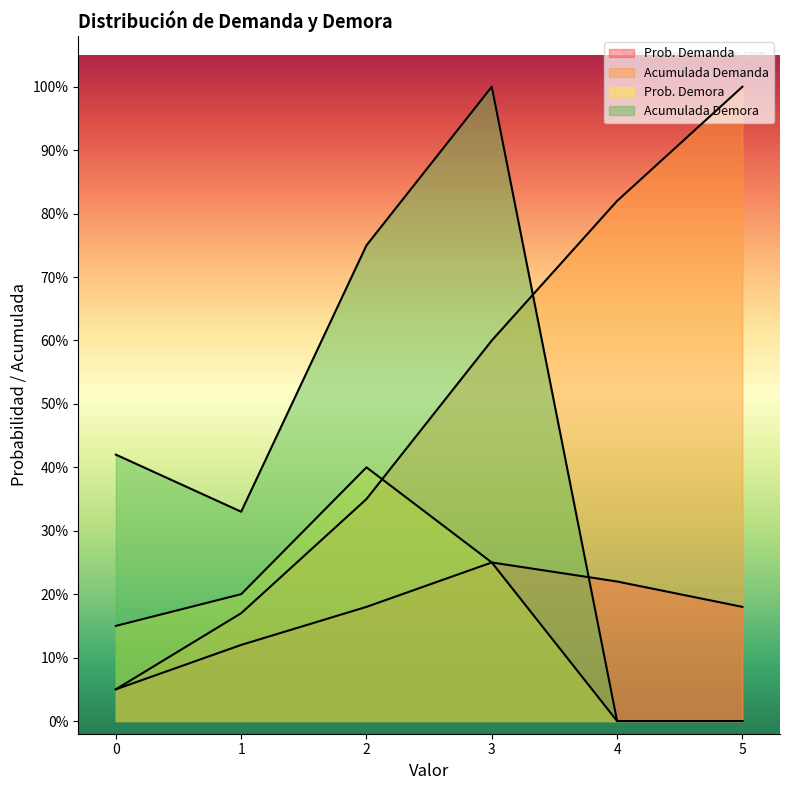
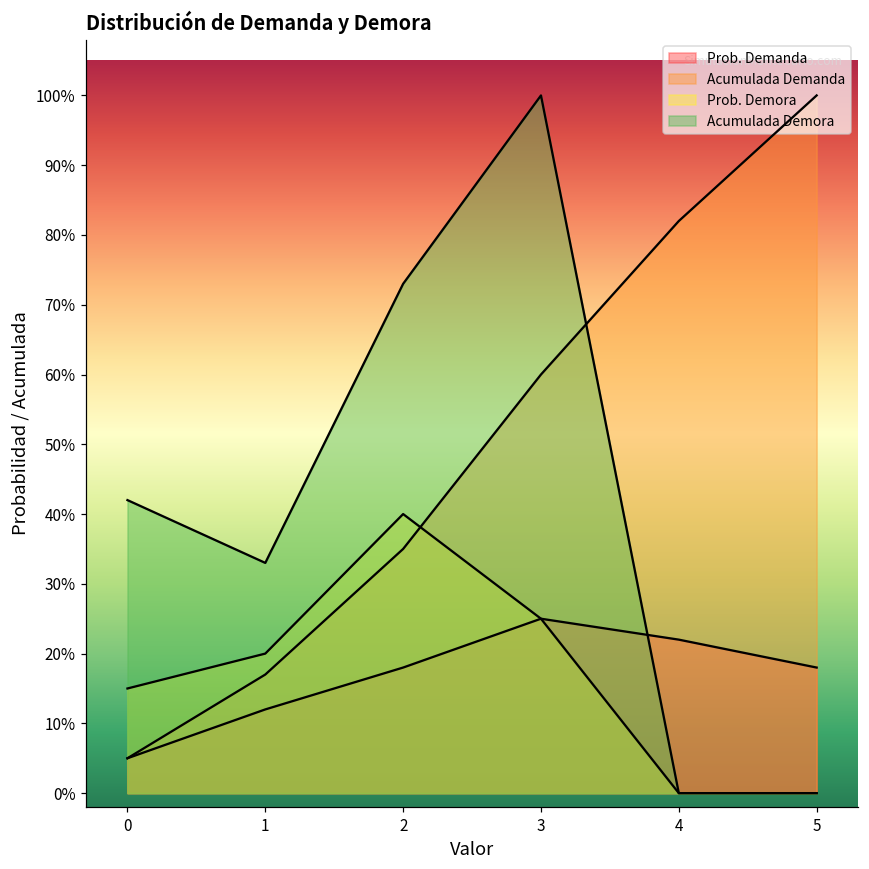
  {
    "Acumulada Demora": {
      "0": "42%",
      "1": "33%",
-     "2": "75%",
+     "2": "73%",
      "3": "100%"
    }
  }
